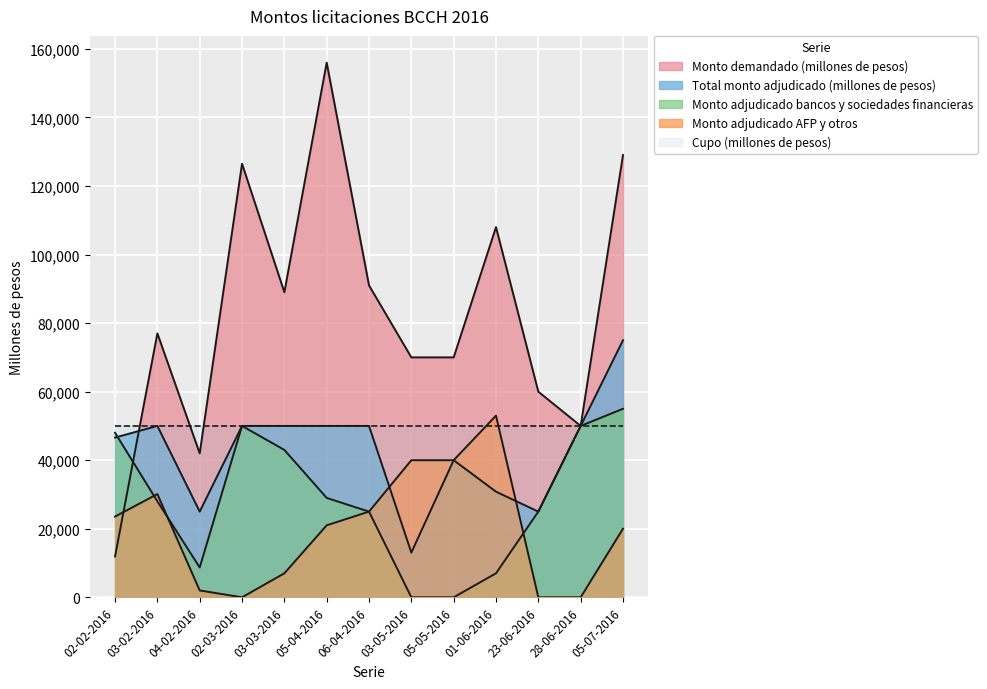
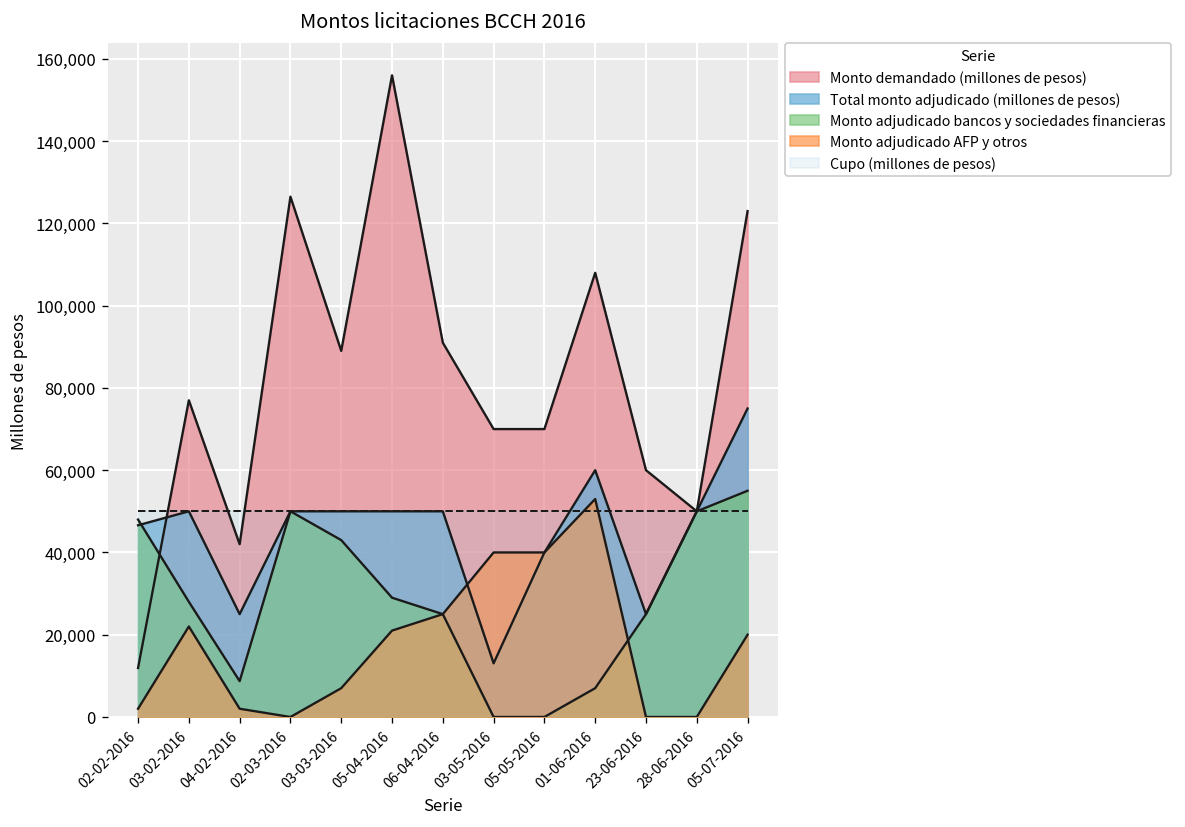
  {
    "Monto demandado (millones de pesos)": {
      "02-02-2016": "12,000",
      "03-02-2016": "77,000",
      "04-02-2016": "42,000",
      "02-03-2016": "127,000",
      "03-03-2016": "89,000",
      "05-04-2016": "156,000",
      "06-04-2016": "91,000",
      "03-05-2016": "70,000",
      "05-05-2016": "70,000",
      "01-06-2016": "108,000",
      "23-06-2016": "60,000",
-     "05-07-2016": "129,000"
+     "05-07-2016": "123,000"
    },
    "Total monto adjudicado (millones de pesos)": {
      "02-02-2016": "47,000",
      "04-02-2016": "25,000",
      "03-05-2016": "13,000",
-     "01-06-2016": "31,000",
+     "01-06-2016": "60,000",
      "05-07-2016": "75,000"
    },
    "Monto adjudicado bancos y sociedades financieras": {
      "02-02-2016": "48,000",
      "03-02-2016": "28,000",
      "04-02-2016": "9,000",
      "03-03-2016": "43,000",
      "05-04-2016": "29,000",
      "03-05-2016": "0",
      "05-05-2016": "0",
      "01-06-2016": "7,000",
      "05-07-2016": "55,000"
    },
    "Monto adjudicado AFP y otros": {
-     "02-02-2016": "24,000",
-     "03-02-2016": "30,000",
+     "02-02-2016": "2,000",
+     "03-02-2016": "22,000",
      "04-02-2016": "2,000",
      "02-03-2016": "0",
      "03-03-2016": "7,000",
      "05-04-2016": "21,000",
      "03-05-2016": "40,000",
      "01-06-2016": "53,000",
      "23-06-2016": "0",
      "28-06-2016": "0",
      "05-07-2016": "20,000"
    },
    "Cupo (millones de pesos)": {
      "02-02-2016": "50,000",
      "04-02-2016": "50,000",
      "03-05-2016": "50,000",
      "05-05-2016": "50,000",
      "01-06-2016": "50,000",
      "23-06-2016": "50,000",
      "05-07-2016": "50,000"
    }
  }
